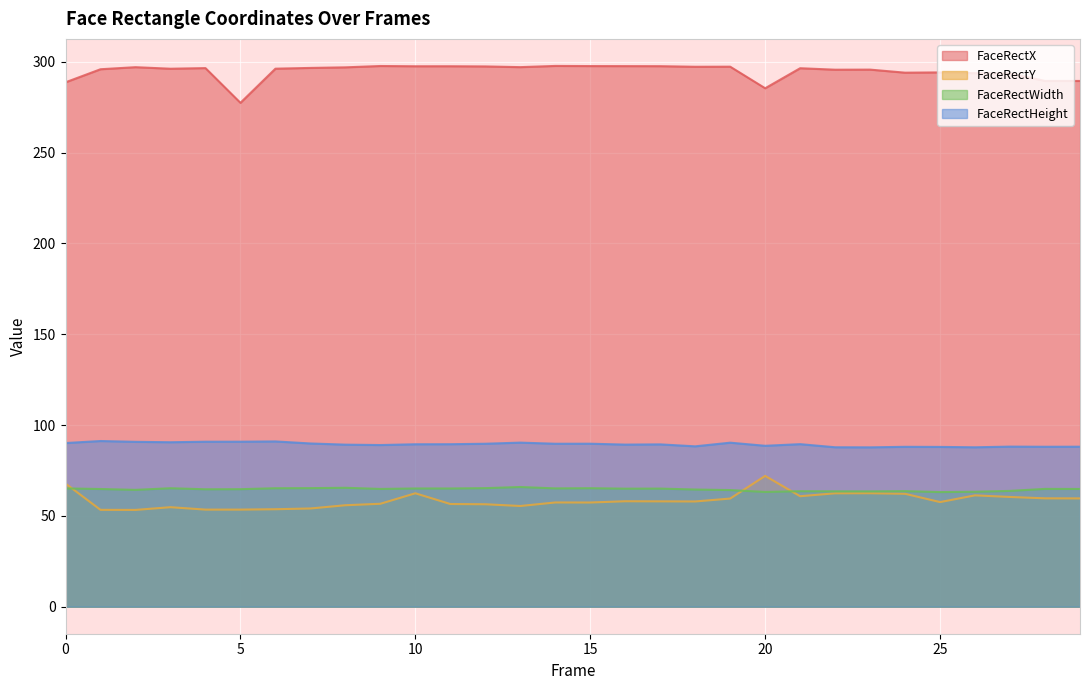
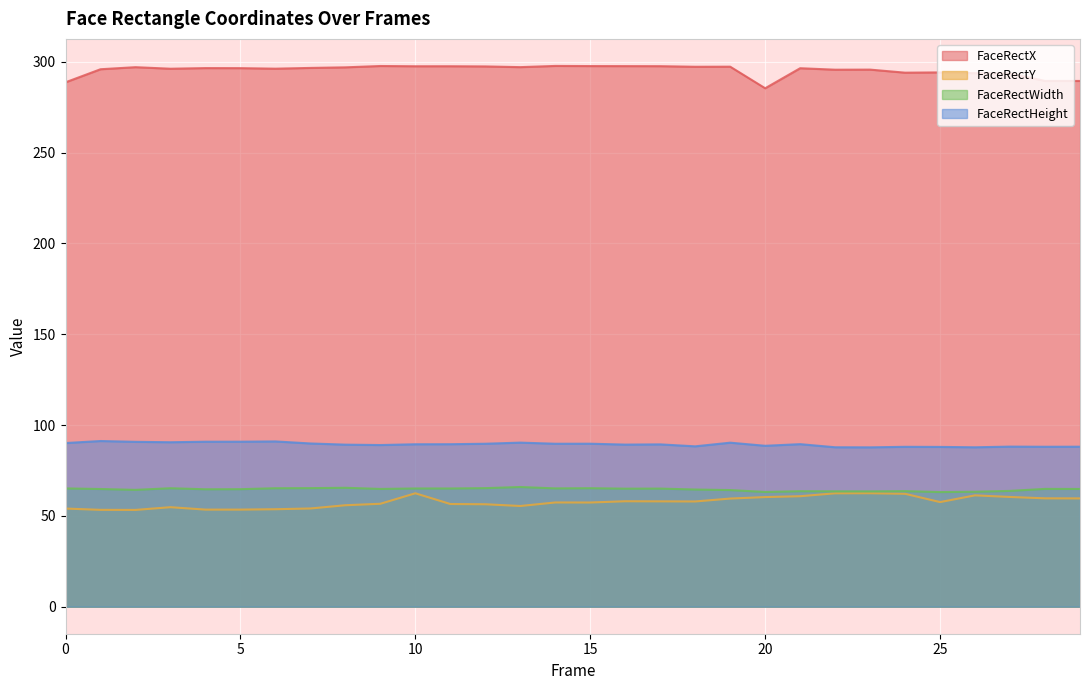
  {
    "FaceRectX": {
      "0": 289,
-     "5": 277,
+     "5": 296,
      "10": 298,
      "15": 298,
      "20": 285
    },
    "FaceRectY": {
-     "0": 68,
+     "0": 54,
      "5": 53,
      "10": 62,
      "15": 57,
-     "20": 72,
+     "20": 60,
      "25": 58
    },
    "FaceRectWidth": {
      "0": 65,
      "5": 65,
      "10": 65,
      "15": 65,
      "20": 63,
      "25": 63
    },
    "FaceRectHeight": {
      "0": 90,
      "5": 91,
      "10": 89,
      "15": 90,
      "20": 89,
      "25": 88
    }
  }
